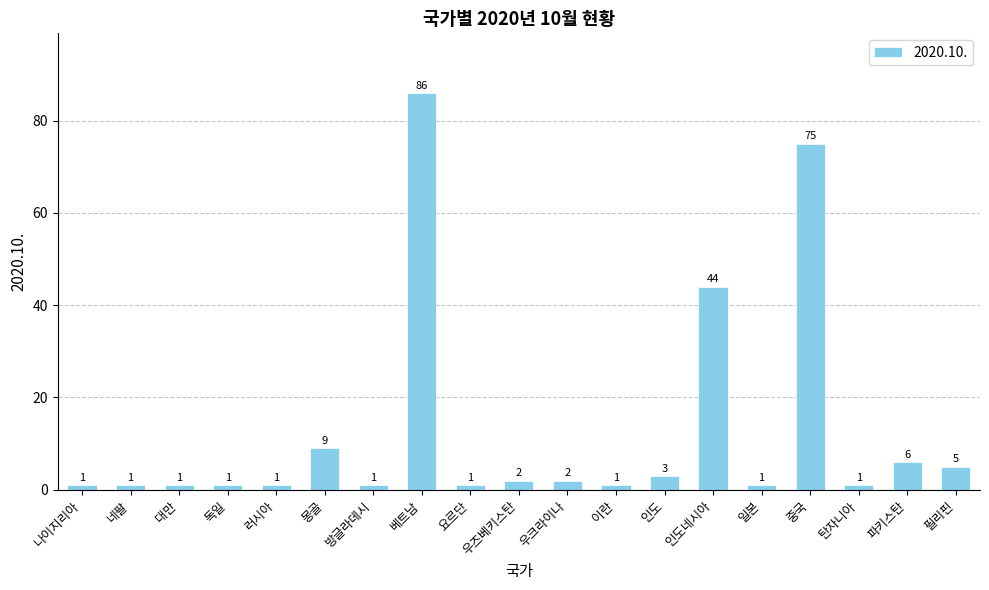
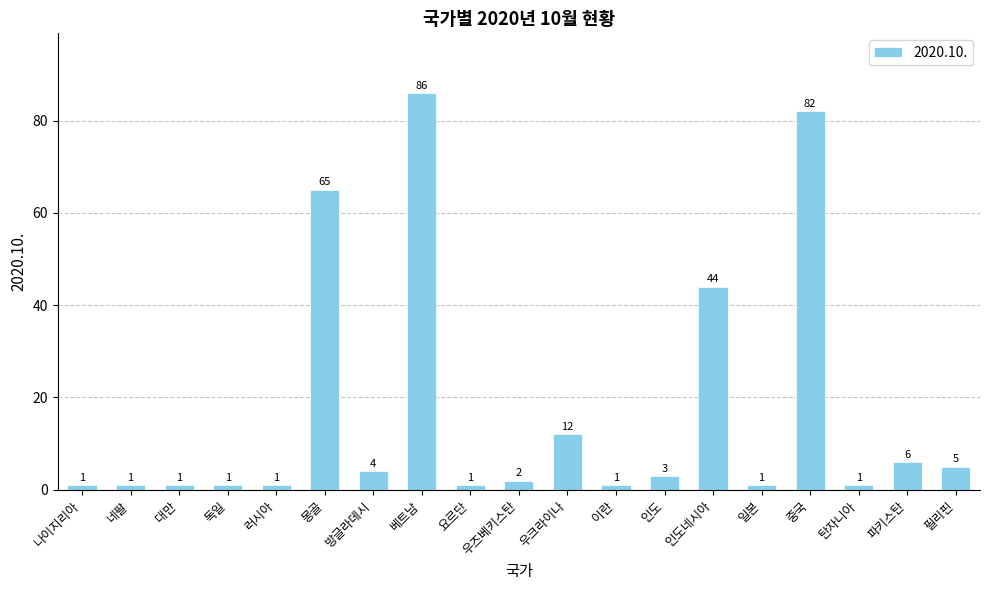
  {
    "나이지리아": 1,
    "네팔": 1,
    "대만": 1,
    "독일": 1,
    "러시아": 1,
-   "몽골": 9,
-   "방글라데시": 1,
+   "몽골": 65,
+   "방글라데시": 4,
    "베트남": 86,
    "요르단": 1,
    "우즈베키스탄": 2,
-   "우크라이나": 2,
+   "우크라이나": 12,
    "이란": 1,
    "인도": 3,
    "인도네시아": 44,
    "일본": 1,
-   "중국": 75,
+   "중국": 82,
    "탄자니아": 1,
    "파키스탄": 6,
    "필리핀": 5
  }
